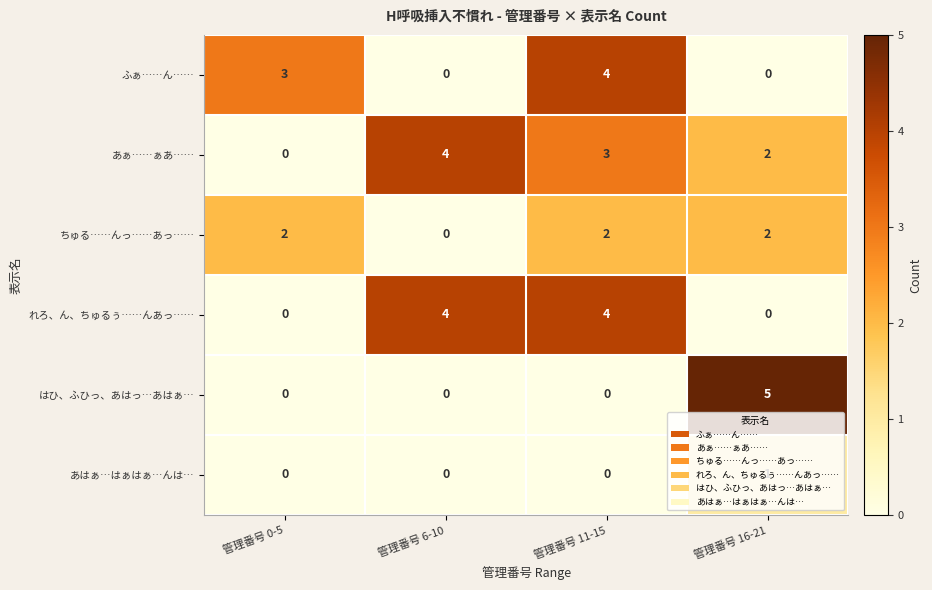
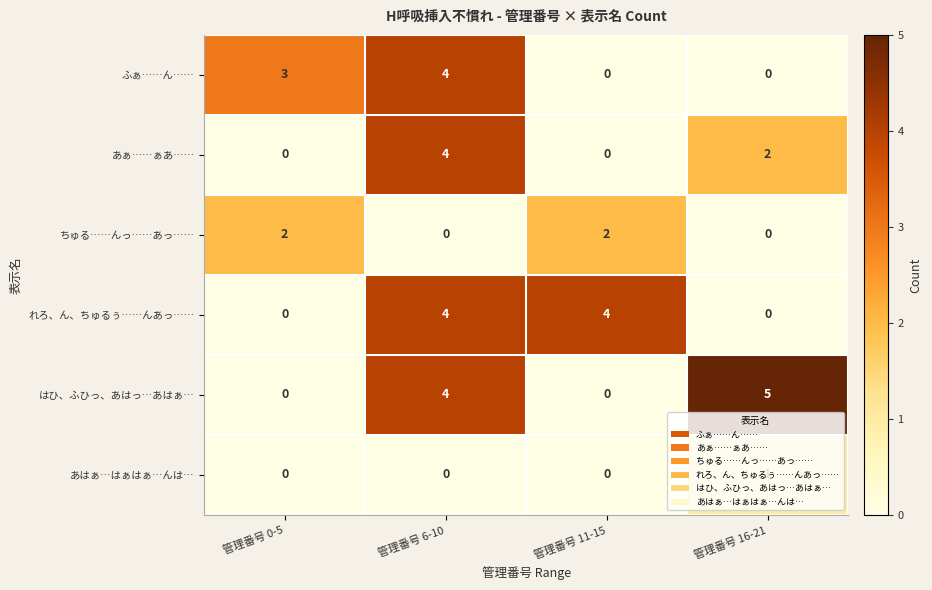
  {
    "ふぁ……ん……": {
      "管理番号 0-5": 3,
-     "管理番号 6-10": 0,
-     "管理番号 11-15": 4,
+     "管理番号 6-10": 4,
+     "管理番号 11-15": 0,
      "管理番号 16-21": 0
    },
    "あぁ……ぁあ……": {
      "管理番号 0-5": 0,
      "管理番号 6-10": 4,
-     "管理番号 11-15": 3,
+     "管理番号 11-15": 0,
      "管理番号 16-21": 2
    },
    "ちゅる……んっ……あっ……": {
      "管理番号 0-5": 2,
      "管理番号 6-10": 0,
      "管理番号 11-15": 2,
-     "管理番号 16-21": 2
+     "管理番号 16-21": 0
    },
    "れろ、ん、ちゅるぅ……んあっ……": {
      "管理番号 0-5": 0,
      "管理番号 6-10": 4,
      "管理番号 11-15": 4,
      "管理番号 16-21": 0
    },
    "はひ、ふひっ、あはっ…あはぁ…": {
      "管理番号 0-5": 0,
-     "管理番号 6-10": 0,
+     "管理番号 6-10": 4,
      "管理番号 11-15": 0,
      "管理番号 16-21": 5
    },
    "あはぁ…はぁはぁ…んは…": {
      "管理番号 0-5": 0,
      "管理番号 6-10": 0,
      "管理番号 11-15": 0
    }
  }
